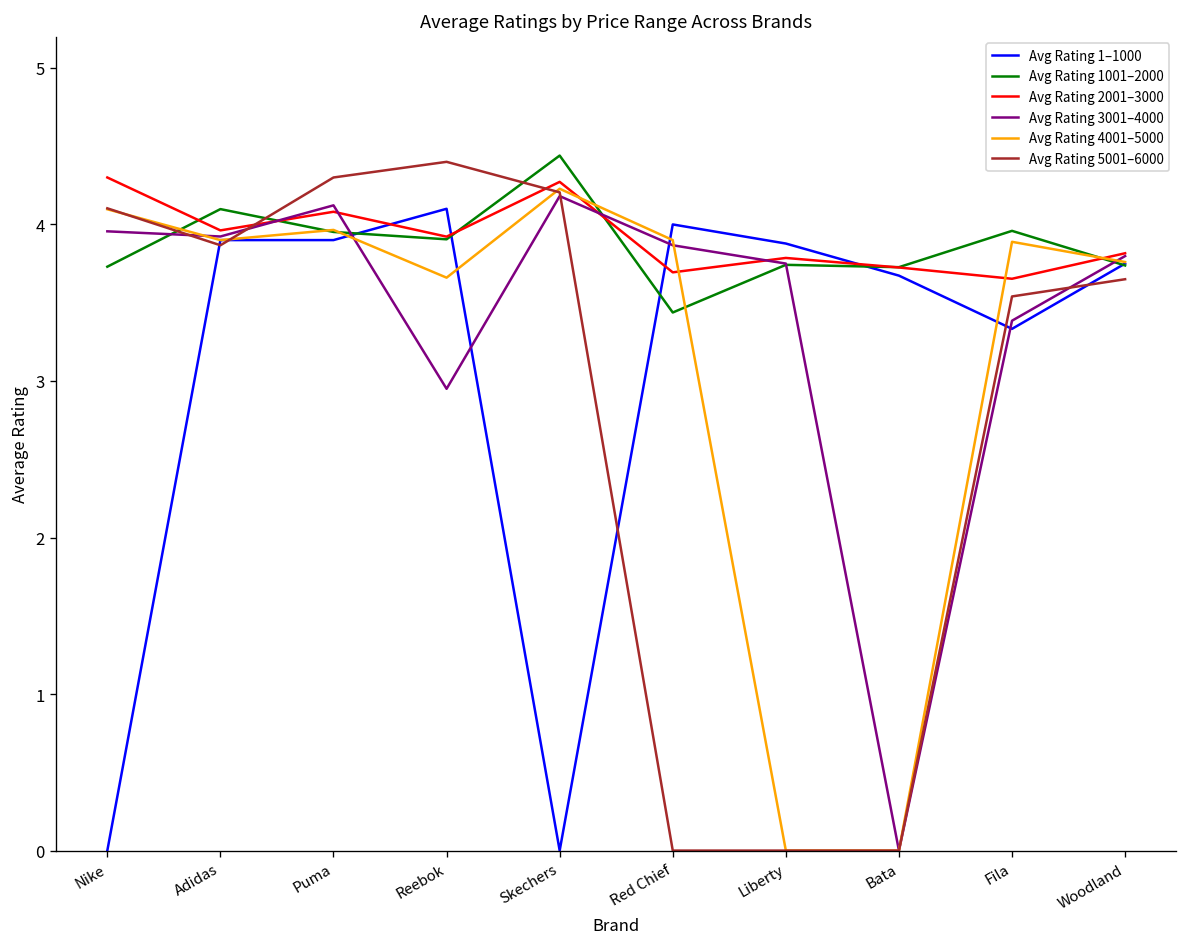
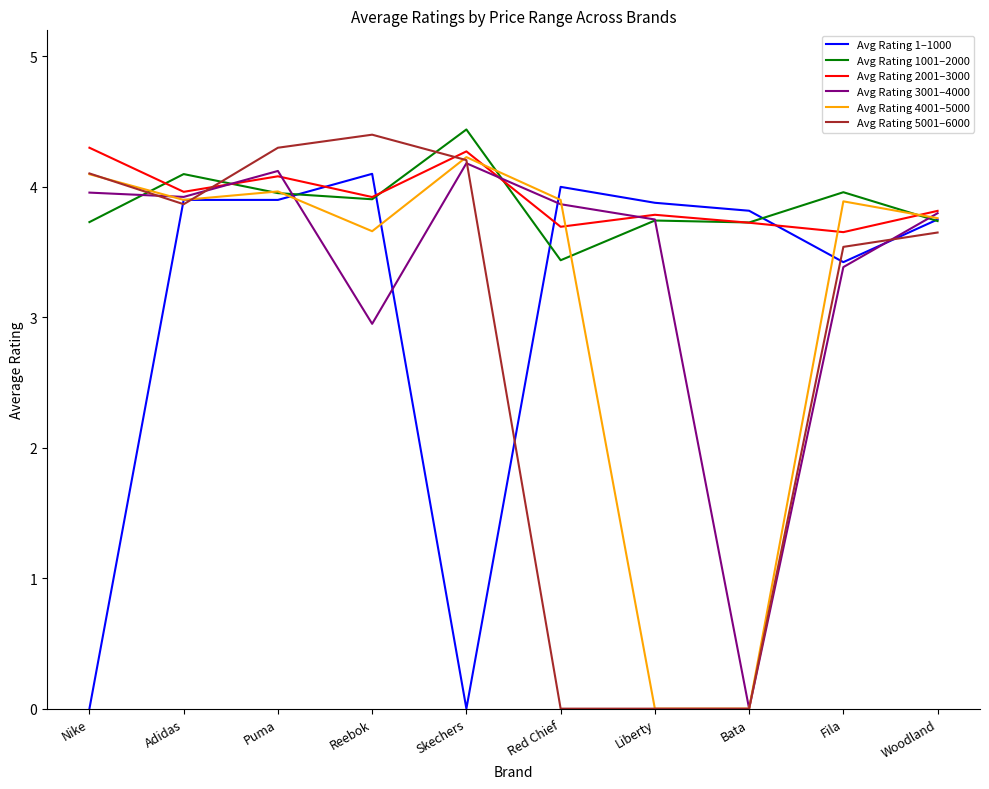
  {
    "Avg Rating 1–1000": {
      "Nike": 0.00,
      "Puma": 3.90,
      "Reebok": 4.10,
      "Skechers": 0.00,
      "Red Chief": 4.00,
      "Liberty": 3.88,
-     "Bata": 3.67,
-     "Fila": 3.33
+     "Bata": 3.82,
+     "Fila": 3.42
    },
    "Avg Rating 1001–2000": {
      "Nike": 3.73,
      "Adidas": 4.10,
      "Skechers": 4.44,
      "Red Chief": 3.44,
      "Fila": 3.96
    },
    "Avg Rating 2001–3000": {
      "Nike": 4.30,
      "Adidas": 3.96,
      "Puma": 4.08,
      "Skechers": 4.27,
      "Red Chief": 3.69,
      "Liberty": 3.79,
      "Fila": 3.65
    },
    "Avg Rating 3001–4000": {
      "Nike": 3.96,
      "Adidas": 3.92,
      "Puma": 4.12,
      "Reebok": 2.95,
      "Skechers": 4.18,
      "Red Chief": 3.87,
      "Fila": 3.39
    },
    "Avg Rating 4001–5000": {
      "Reebok": 3.66,
      "Skechers": 4.23,
      "Red Chief": 3.90,
      "Fila": 3.89
    },
    "Avg Rating 5001–6000": {
      "Adidas": 3.87,
      "Puma": 4.30,
      "Reebok": 4.40,
      "Skechers": 4.21,
      "Red Chief": 0.00,
      "Fila": 3.54,
      "Woodland": 3.65
    }
  }
